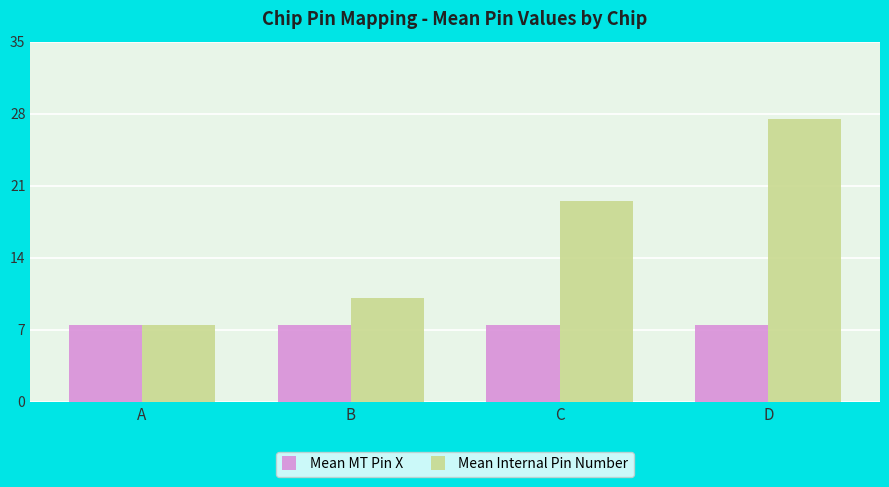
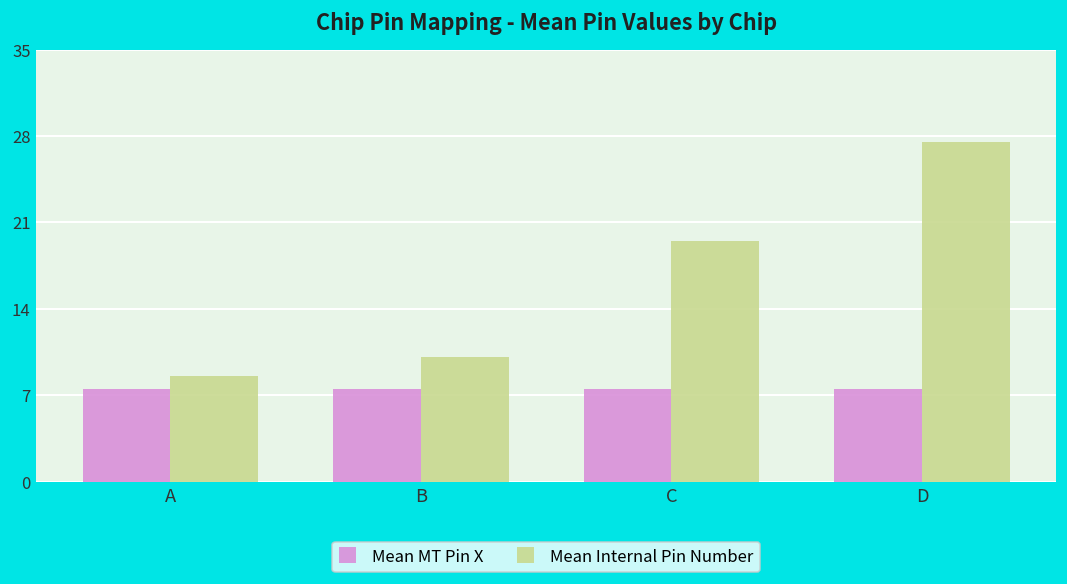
  {
    "Mean MT Pin X": {
      "A": 7.5,
      "B": 7.5,
      "C": 7.5,
      "D": 7.5
    },
    "Mean Internal Pin Number": {
-     "A": 7.5,
+     "A": 8.6,
      "B": 10.1,
      "C": 19.5,
      "D": 27.5
    }
  }
